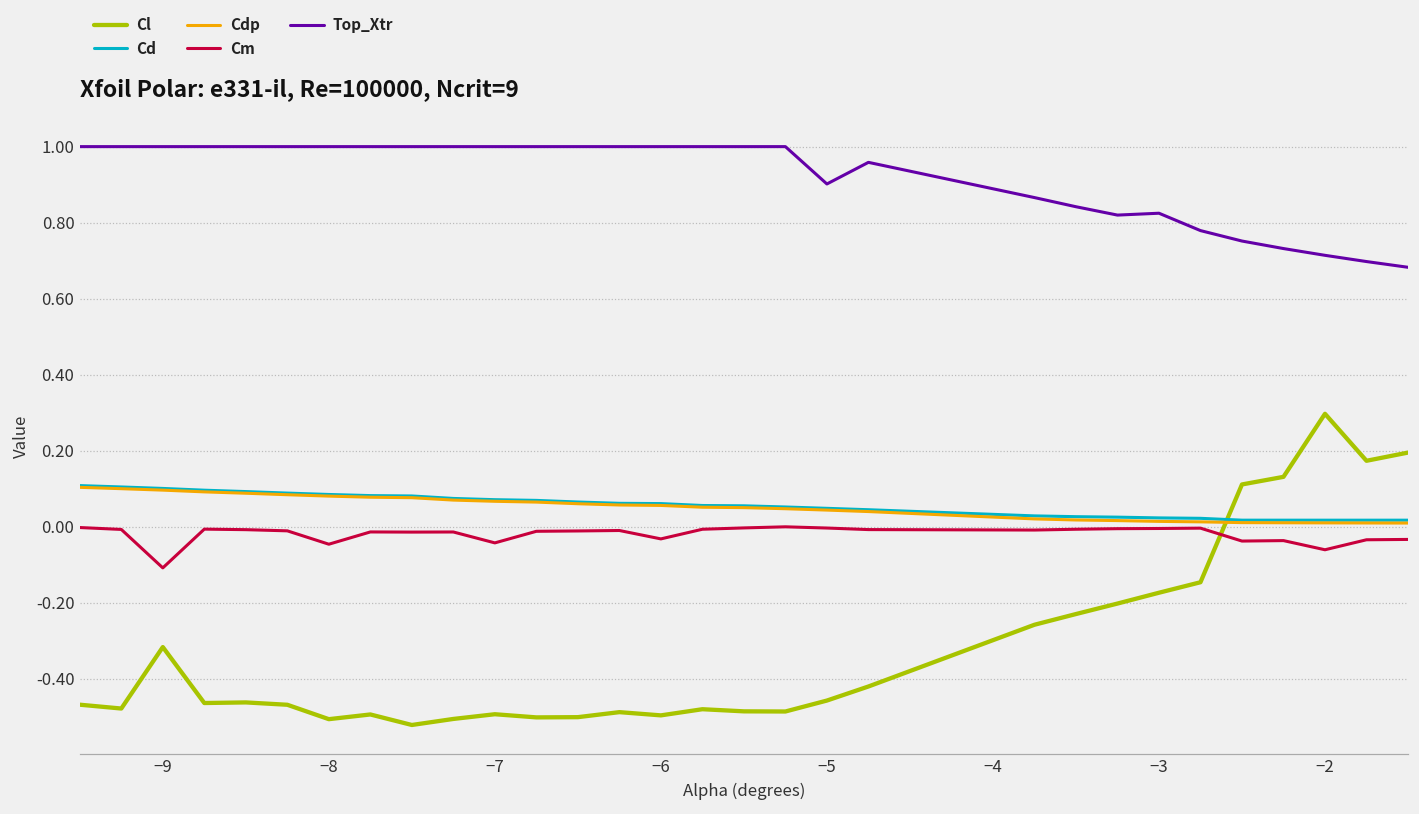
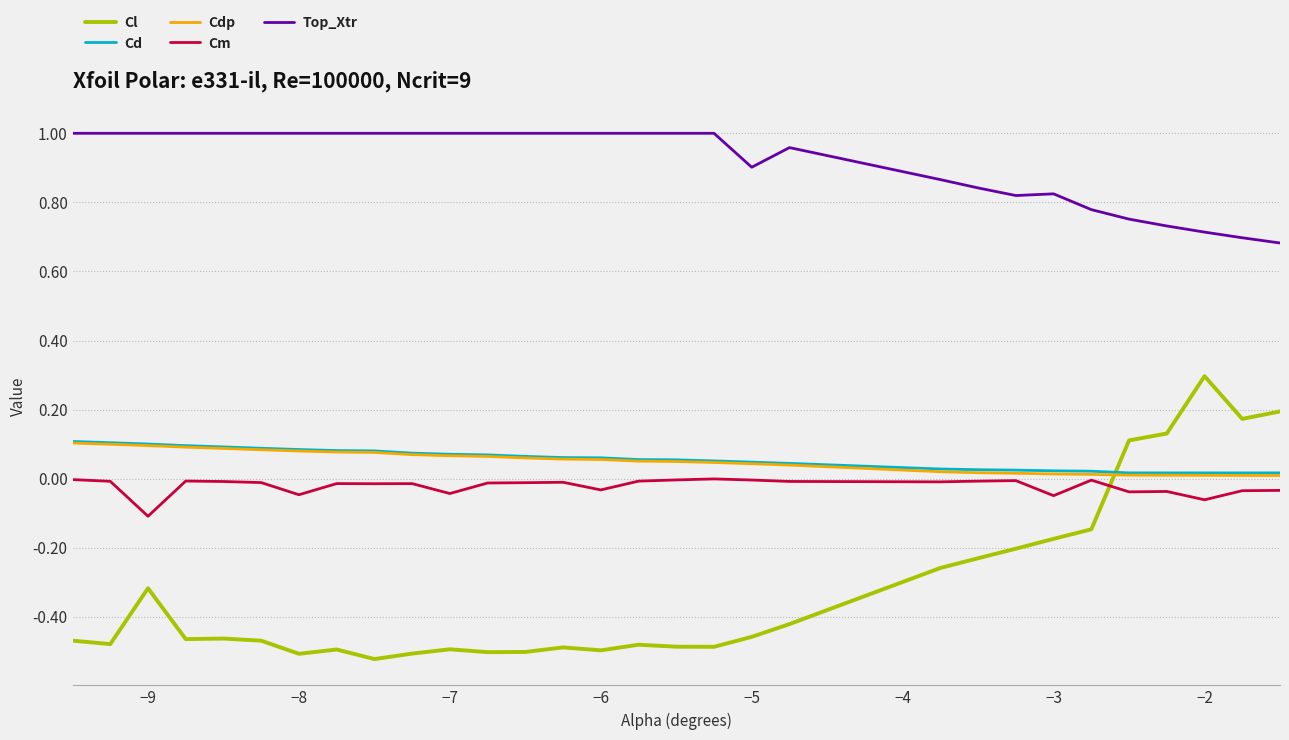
  {
    "Cl": {
      "−9": -0.32,
      "−8": -0.51,
      "−7": -0.49,
      "−6": -0.50,
      "−5": -0.46,
      "−3": -0.17,
      "−2": 0.30
    },
    "Cd": {
      "−3": 0.02
    },
    "Cdp": {
      "−3": 0.01
    },
    "Cm": {
      "−9": -0.11,
      "−8": -0.05,
      "−7": -0.04,
      "−6": -0.03,
      "−5": 0.00,
-     "−3": -0.01,
+     "−3": -0.05,
      "−2": -0.06
    },
    "Top_Xtr": {
      "−9": 1.00,
      "−8": 1.00,
      "−7": 1.00,
      "−6": 1.00,
      "−5": 0.90,
      "−3": 0.82,
      "−2": 0.71
    }
  }
